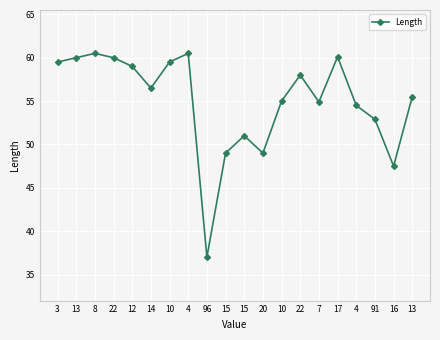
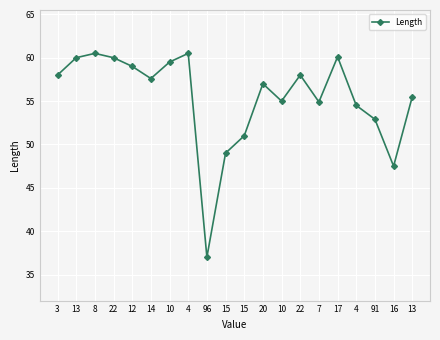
  {
-   "3": 60,
+   "3": 58,
    "8": 61,
    "12": 59,
-   "14": 57,
+   "14": 58,
    "96": 37,
-   "20": 49,
+   "20": 57,
    "7": 55,
    "17": 60,
    "91": 53,
    "16": 48
  }
